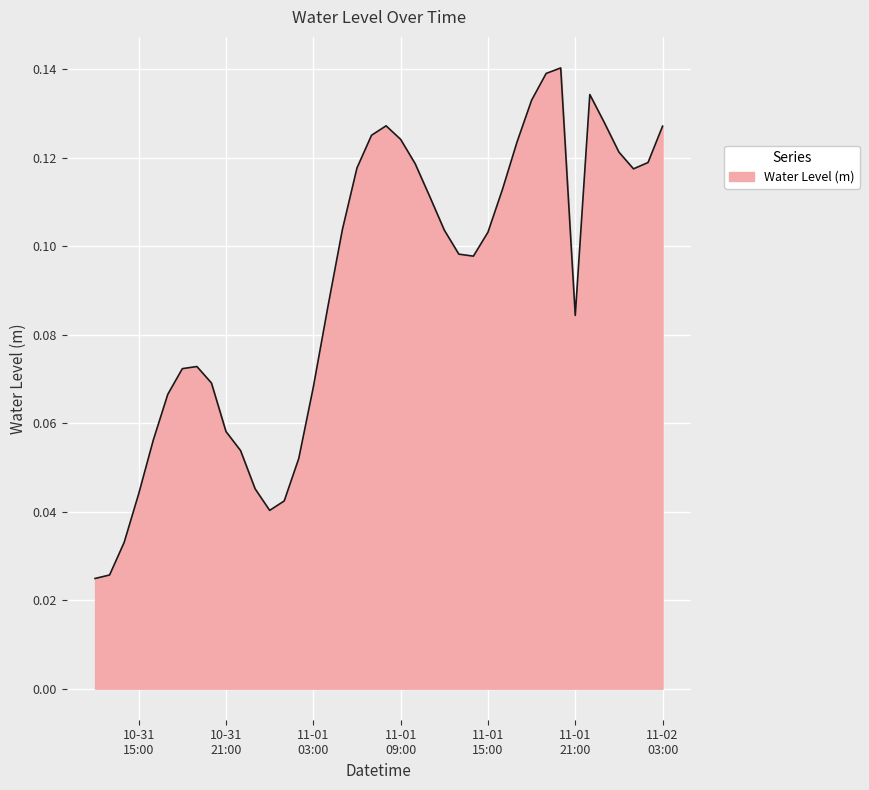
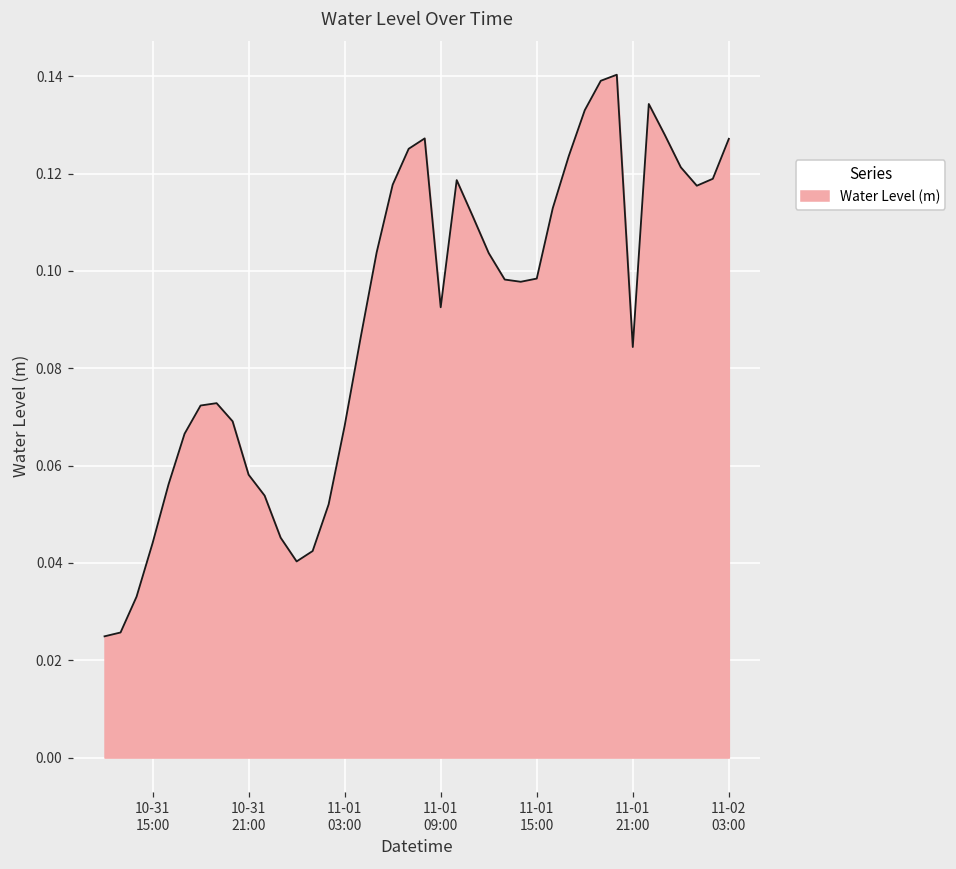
  {
    "10-31 15:00": 0.044,
    "10-31 21:00": 0.058,
    "11-01 03:00": 0.068,
-   "11-01 09:00": 0.124,
-   "11-01 15:00": 0.103,
+   "11-01 09:00": 0.093,
+   "11-01 15:00": 0.098,
    "11-01 21:00": 0.084,
    "11-02 03:00": 0.127
  }
